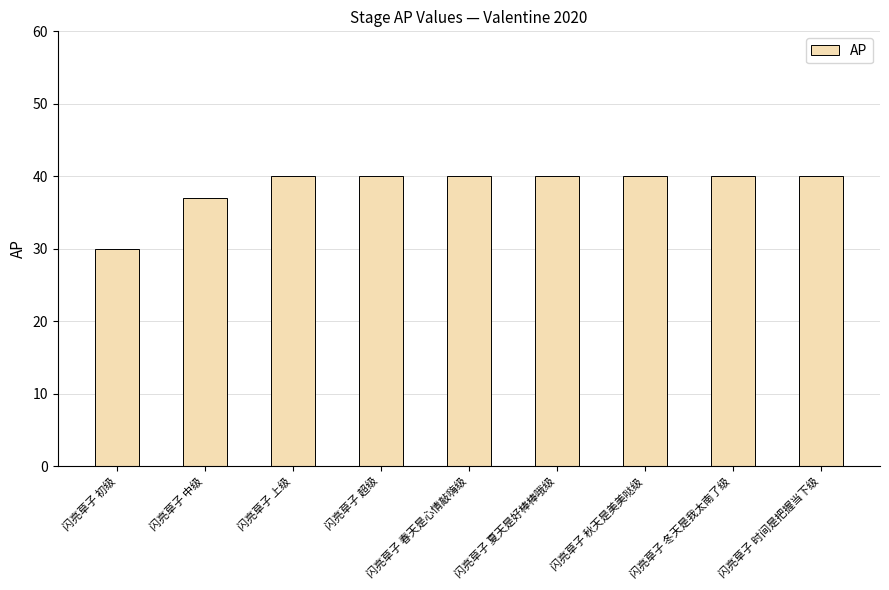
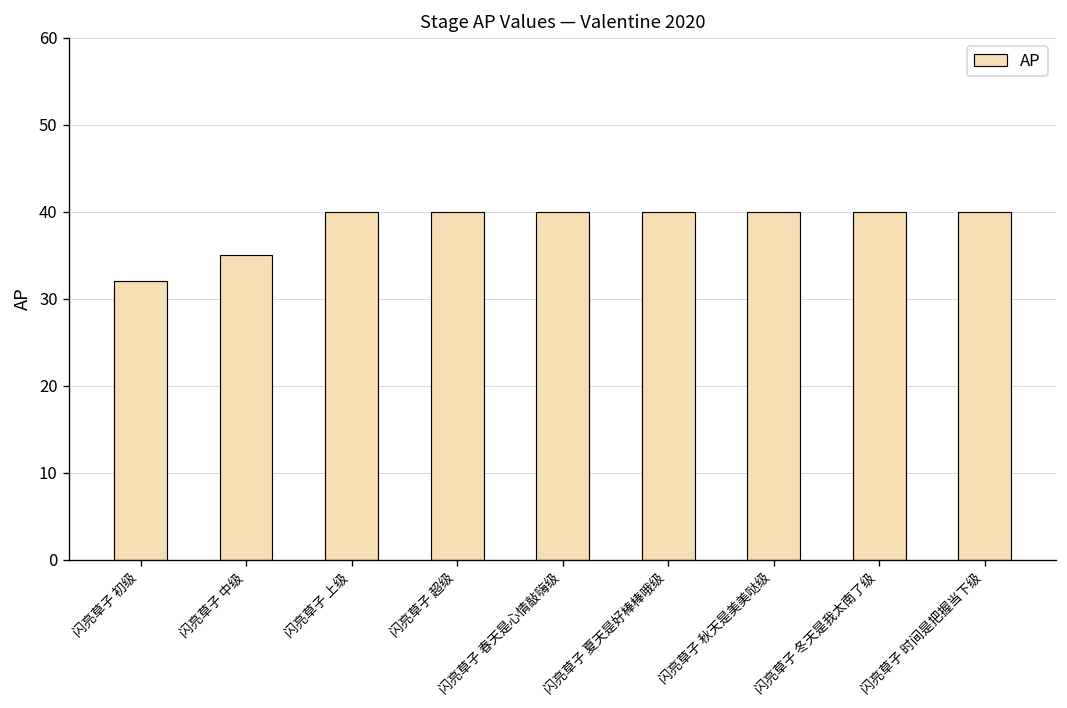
  {
-   "闪亮草子 初级": 30,
-   "闪亮草子 中级": 37,
+   "闪亮草子 初级": 32,
+   "闪亮草子 中级": 35,
    "闪亮草子 上级": 40,
    "闪亮草子 超级": 40,
    "闪亮草子 春天是心情敲嗨级": 40,
    "闪亮草子 夏天是好棒棒哦级": 40,
    "闪亮草子 秋天是美美哒级": 40,
    "闪亮草子 冬天是我太南了级": 40,
    "闪亮草子 时间是把握当下级": 40
  }
